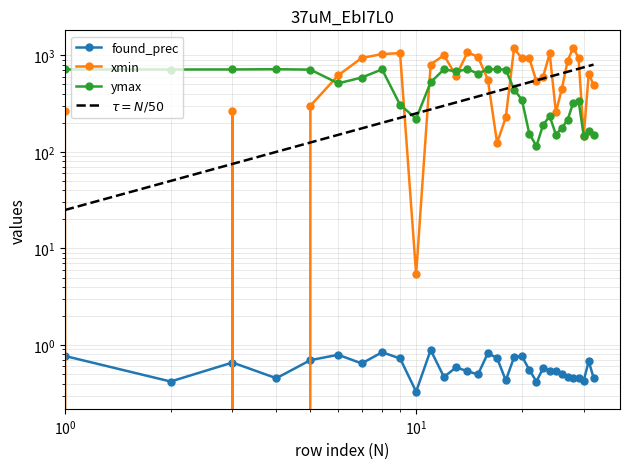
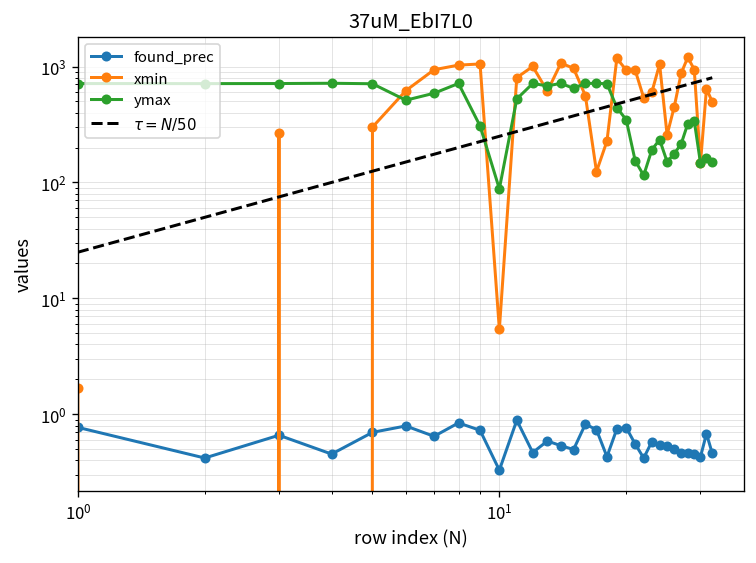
  {
    "found_prec": {
      "10^0": 0.8,
      "10^1": 0.33
    },
    "xmin": {
-     "10^0": 270,
+     "10^0": 1.7,
      "10^1": 5
    },
    "ymax": {
      "10^0": 700,
-     "10^1": 220
+     "10^1": 90
    }
  }
